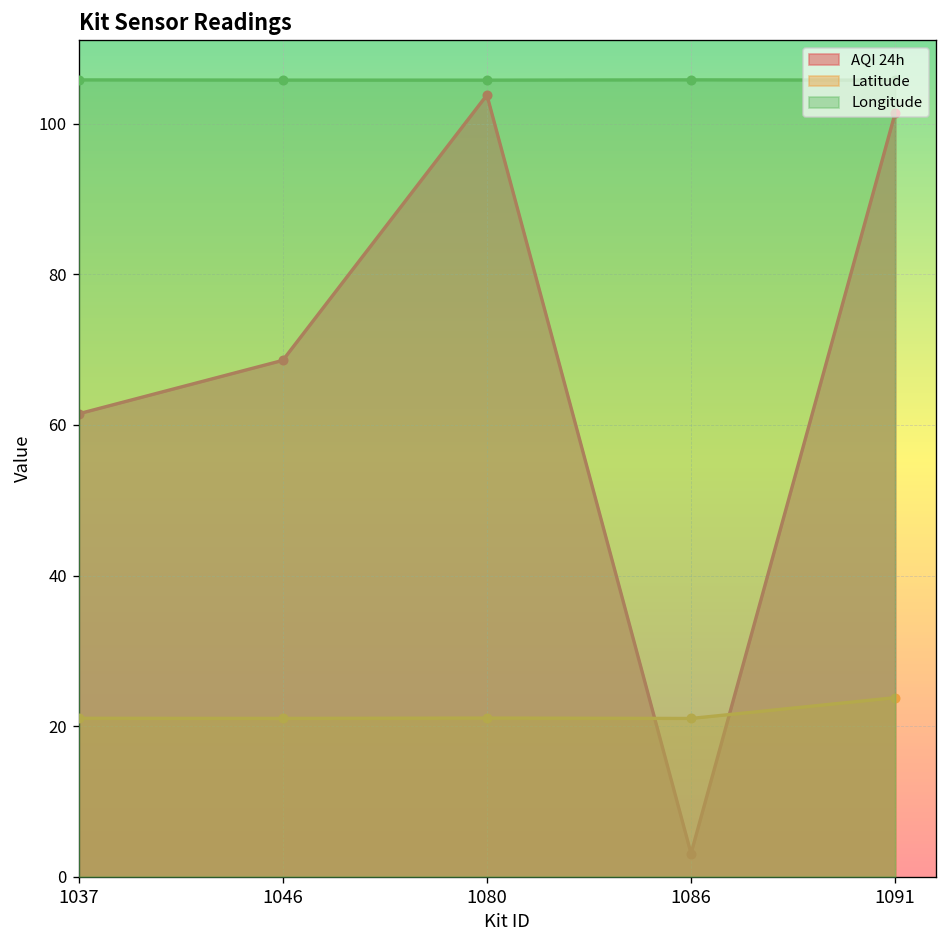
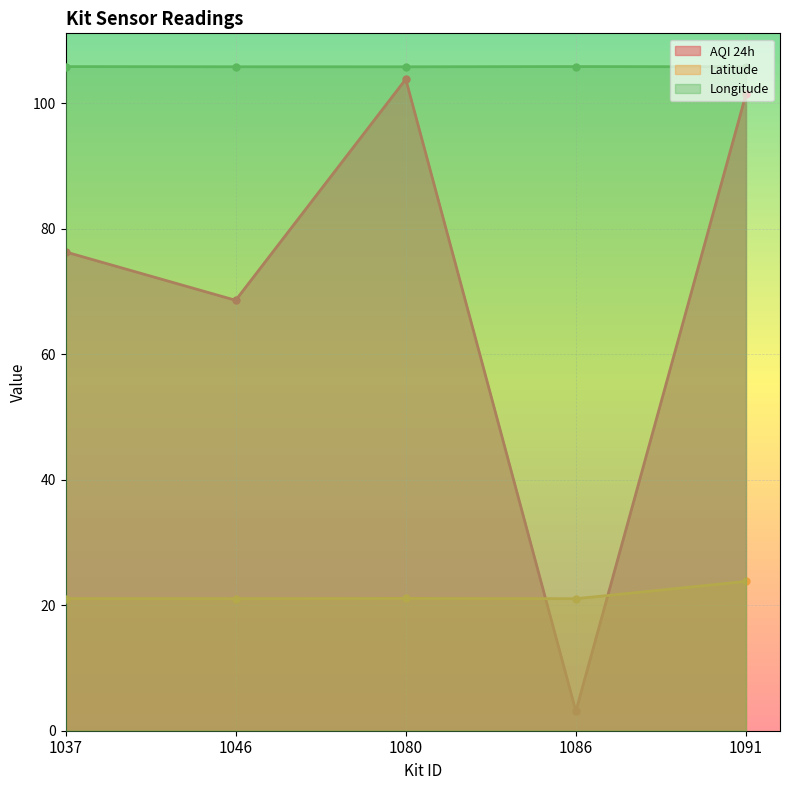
  {
    "AQI 24h": {
-     "1037": 61,
+     "1037": 76,
      "1046": 69,
      "1080": 104,
      "1086": 3
    },
    "Latitude": {
      "1037": 21,
      "1046": 21,
      "1080": 21,
      "1086": 21,
      "1091": 24
    },
    "Longitude": {
      "1037": 106,
      "1046": 106,
      "1080": 106,
      "1086": 106
    }
  }
